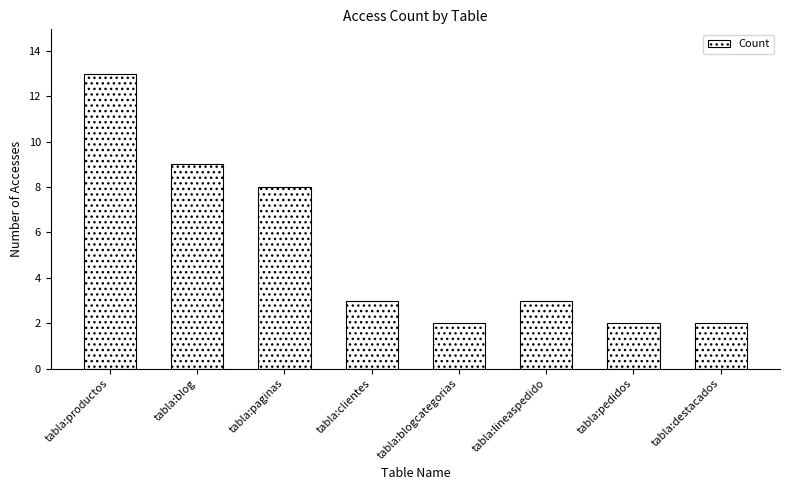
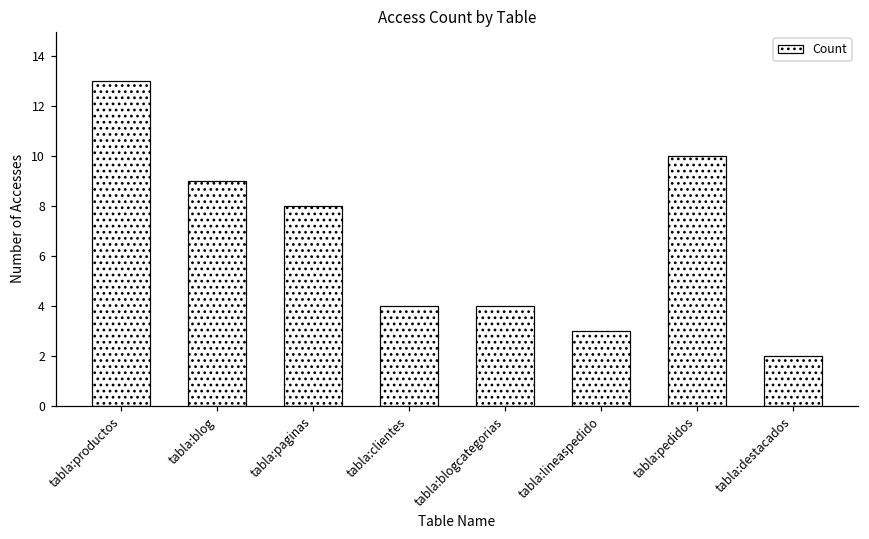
  {
    "tabla:productos": 13,
    "tabla:blog": 9,
    "tabla:paginas": 8,
-   "tabla:clientes": 3,
-   "tabla:blogcategorias": 2,
+   "tabla:clientes": 4,
+   "tabla:blogcategorias": 4,
    "tabla:lineaspedido": 3,
-   "tabla:pedidos": 2,
+   "tabla:pedidos": 10,
    "tabla:destacados": 2
  }
